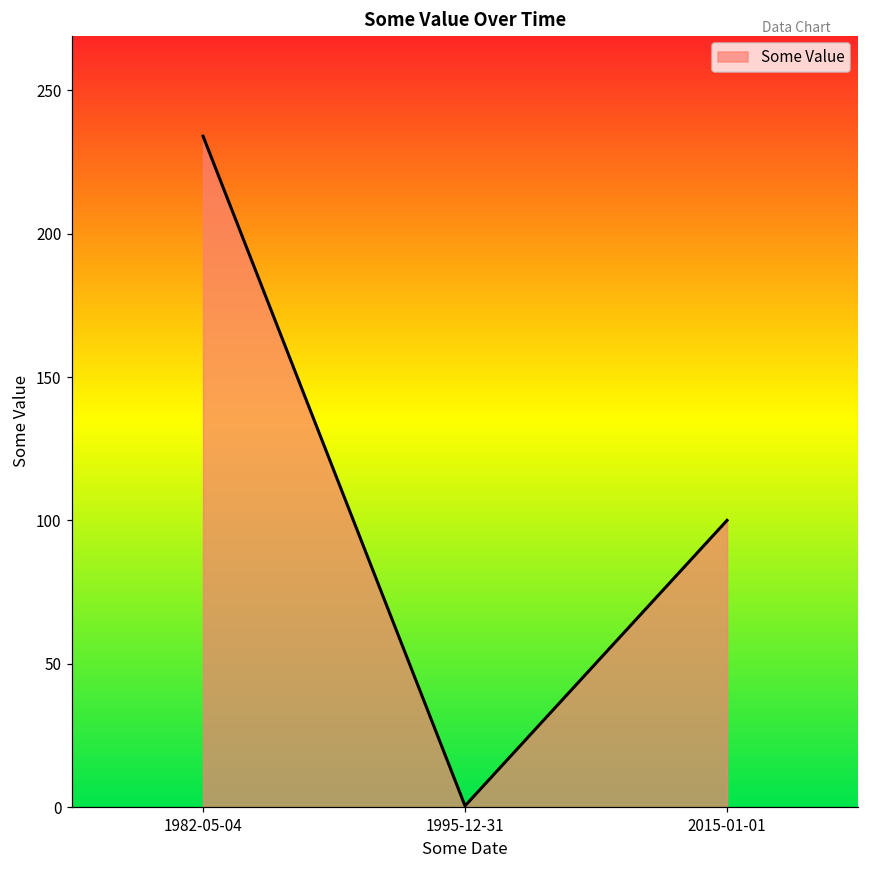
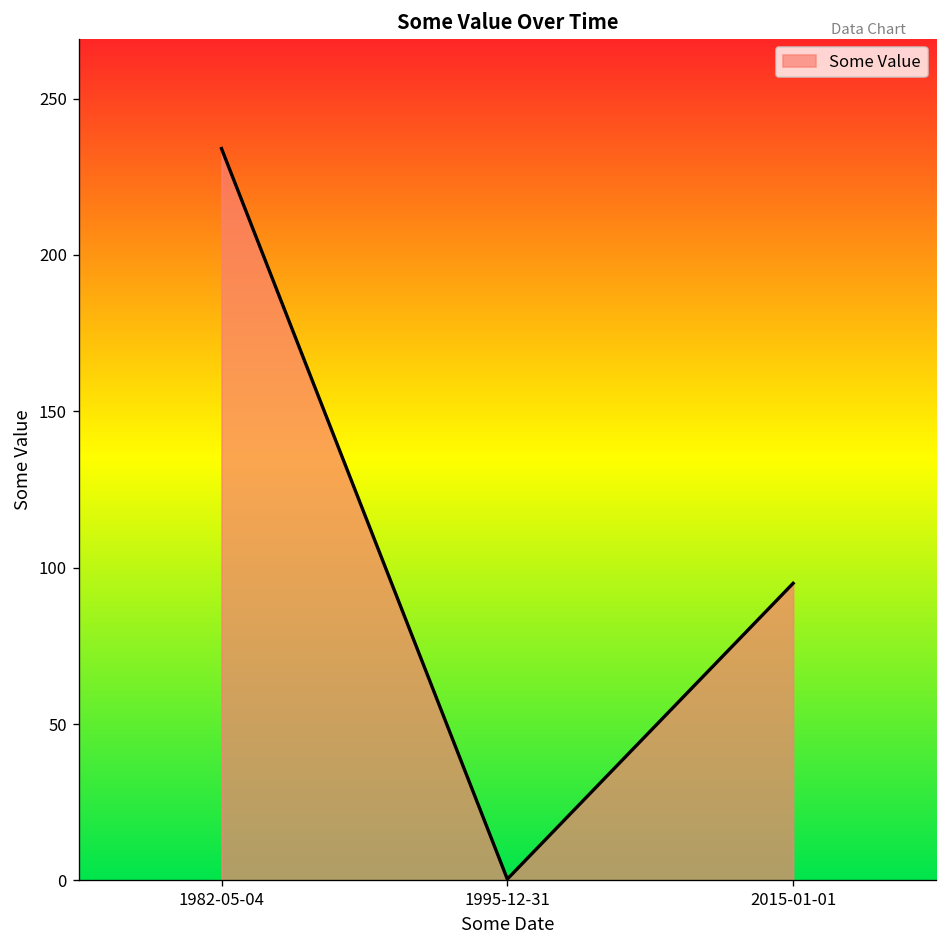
  {
    "1982-05-04": 234,
    "1995-12-31": 0,
-   "2015-01-01": 100
+   "2015-01-01": 95
  }
